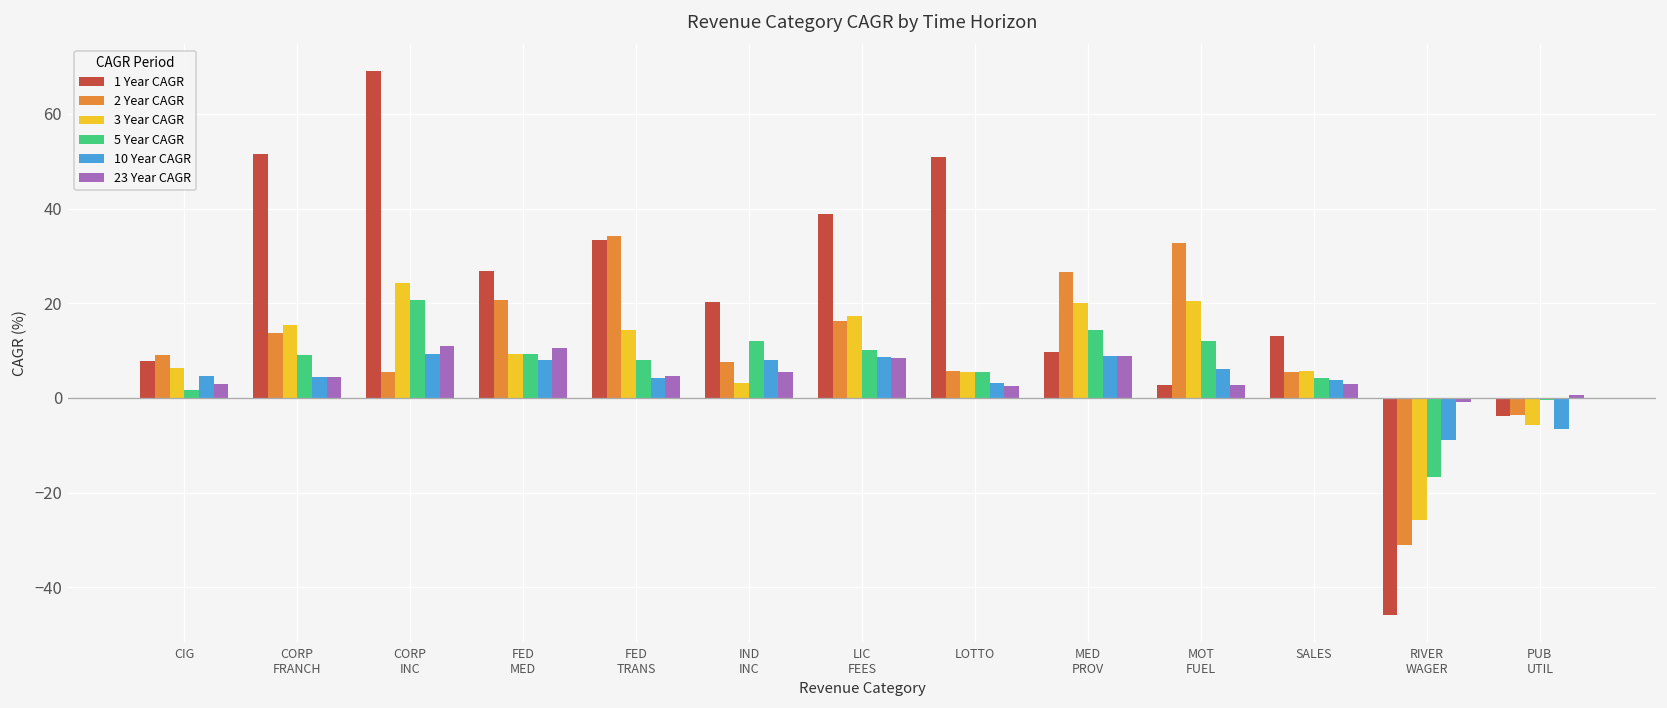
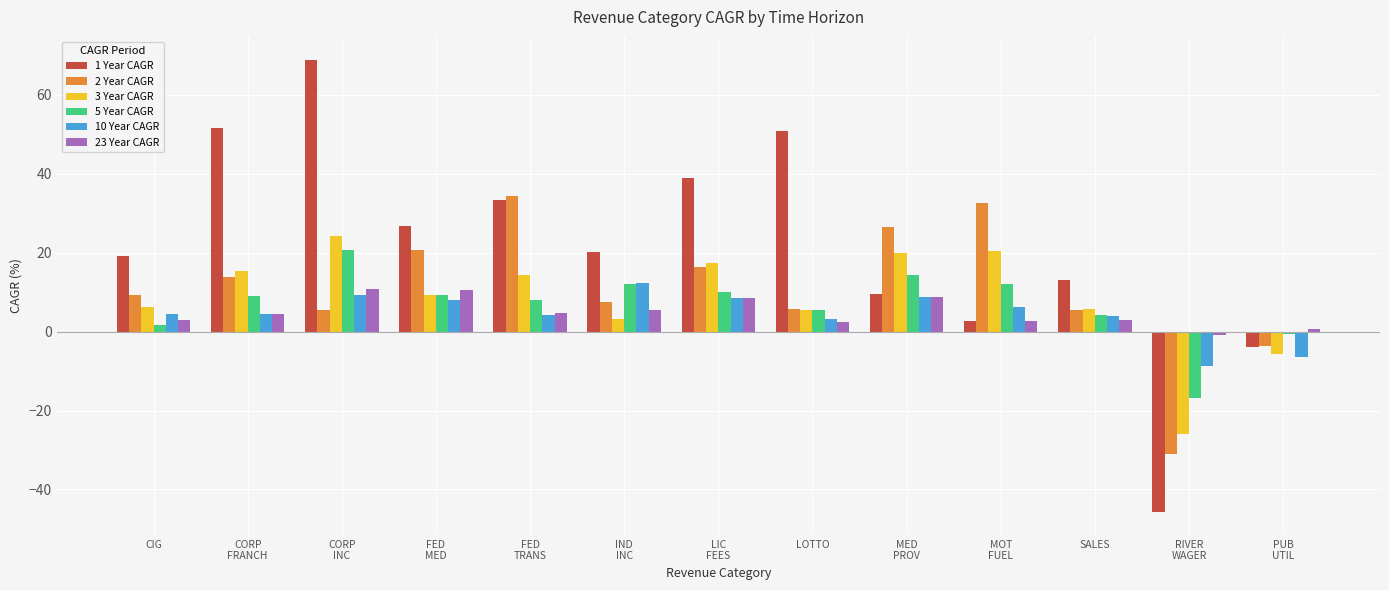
  {
    "1 Year CAGR": {
-     "CIG": 8,
+     "CIG": 19,
      "CORP FRANCH": 52,
      "CORP INC": 69,
      "FED MED": 27,
      "FED TRANS": 33,
      "IND INC": 20,
      "LIC FEES": 39,
      "LOTTO": 51,
      "MED PROV": 10,
      "MOT FUEL": 3,
      "SALES": 13,
      "RIVER WAGER": -46,
      "PUB UTIL": -4
    },
    "2 Year CAGR": {
      "CIG": 9,
      "CORP FRANCH": 14,
      "CORP INC": 5,
      "FED MED": 21,
      "FED TRANS": 34,
      "IND INC": 8,
      "LIC FEES": 16,
      "LOTTO": 6,
      "MED PROV": 27,
      "MOT FUEL": 33,
      "SALES": 6,
      "RIVER WAGER": -31,
      "PUB UTIL": -4
    },
    "3 Year CAGR": {
      "CIG": 6,
      "CORP FRANCH": 15,
      "CORP INC": 24,
      "FED MED": 9,
      "FED TRANS": 14,
      "IND INC": 3,
      "LIC FEES": 17,
      "LOTTO": 6,
      "MED PROV": 20,
      "MOT FUEL": 20,
      "SALES": 6,
      "RIVER WAGER": -26,
      "PUB UTIL": -6
    },
    "5 Year CAGR": {
      "CIG": 2,
      "CORP FRANCH": 9,
      "CORP INC": 21,
      "FED MED": 9,
      "FED TRANS": 8,
      "IND INC": 12,
      "LIC FEES": 10,
      "LOTTO": 6,
      "MED PROV": 14,
      "MOT FUEL": 12,
      "SALES": 4,
      "RIVER WAGER": -17
    },
    "10 Year CAGR": {
      "CIG": 5,
      "CORP FRANCH": 4,
      "CORP INC": 9,
      "FED MED": 8,
      "FED TRANS": 4,
-     "IND INC": 8,
+     "IND INC": 12,
      "LIC FEES": 9,
      "LOTTO": 3,
      "MED PROV": 9,
      "MOT FUEL": 6,
      "SALES": 4,
      "RIVER WAGER": -9,
      "PUB UTIL": -6
    },
    "23 Year CAGR": {
      "CIG": 3,
      "CORP FRANCH": 4,
      "CORP INC": 11,
      "FED MED": 11,
      "FED TRANS": 5,
      "IND INC": 5,
      "LIC FEES": 8,
      "LOTTO": 3,
      "MED PROV": 9,
      "MOT FUEL": 3,
      "SALES": 3,
      "RIVER WAGER": -1
    }
  }
